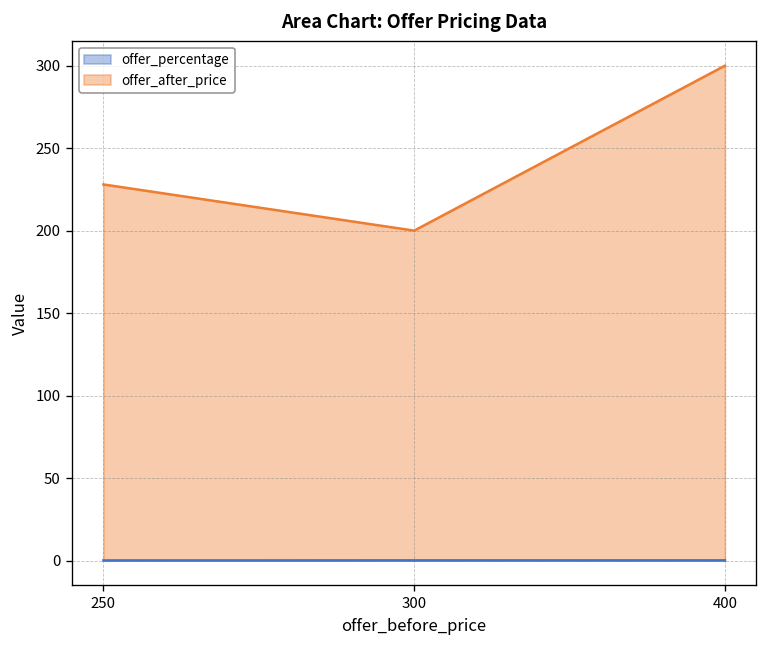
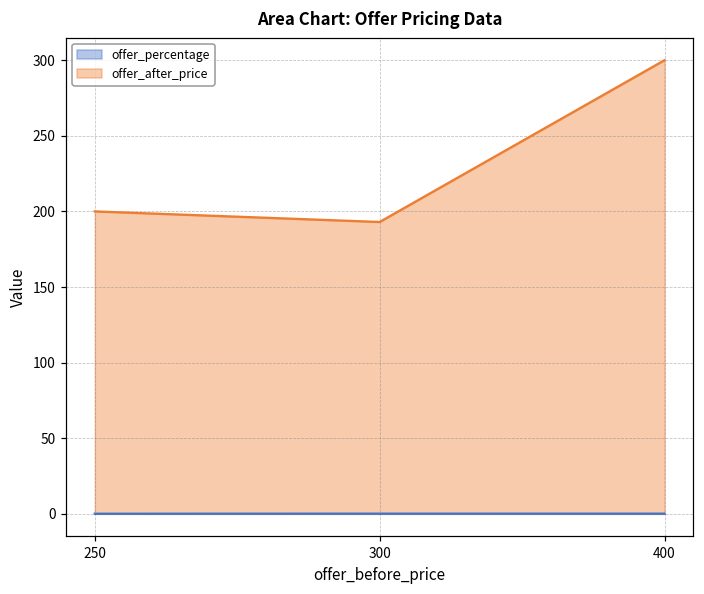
  {
    "offer_percentage": {
      "250": 0,
      "300": 0,
      "400": 0
    },
    "offer_after_price": {
-     "250": 228,
-     "300": 200,
+     "250": 200,
+     "300": 193,
      "400": 300
    }
  }
